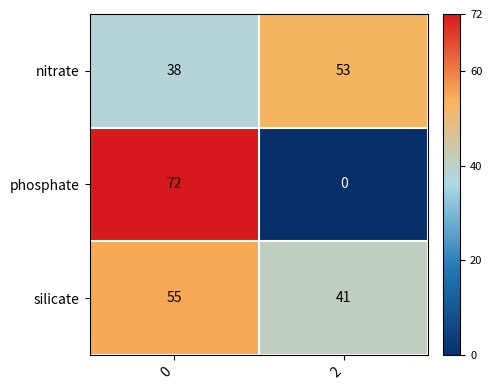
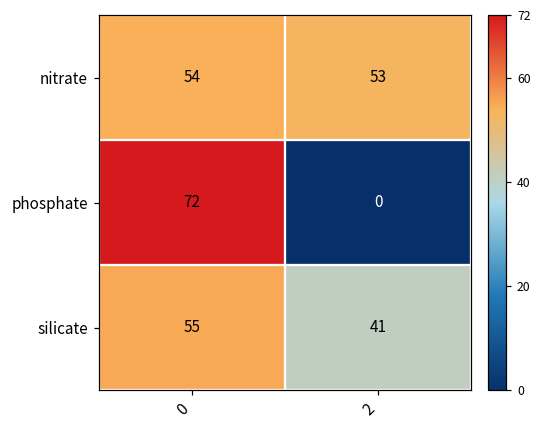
  {
    "nitrate": {
-     "0": 38,
+     "0": 54,
      "2": 53
    },
    "phosphate": {
      "0": 72,
      "2": 0
    },
    "silicate": {
      "0": 55,
      "2": 41
    }
  }
